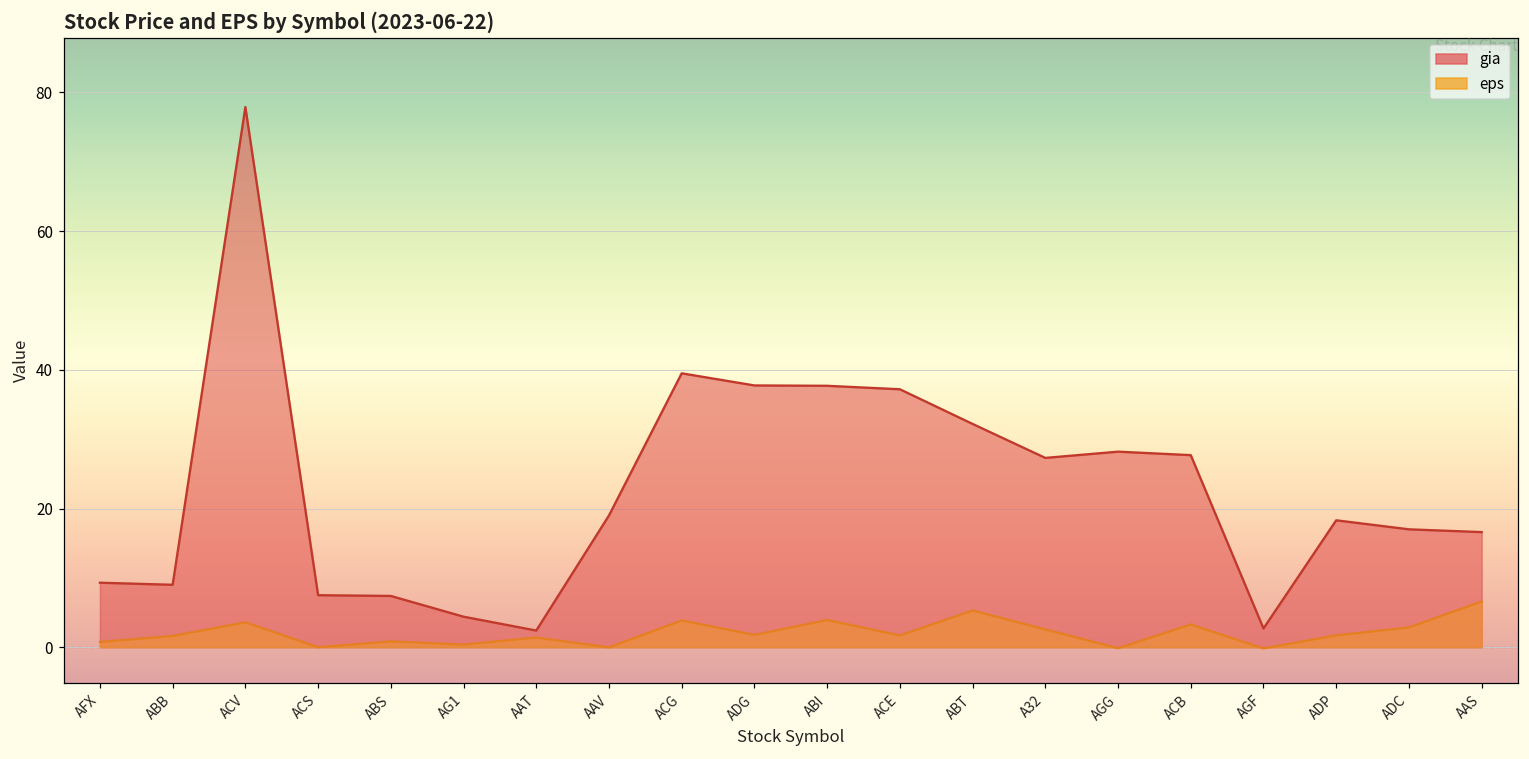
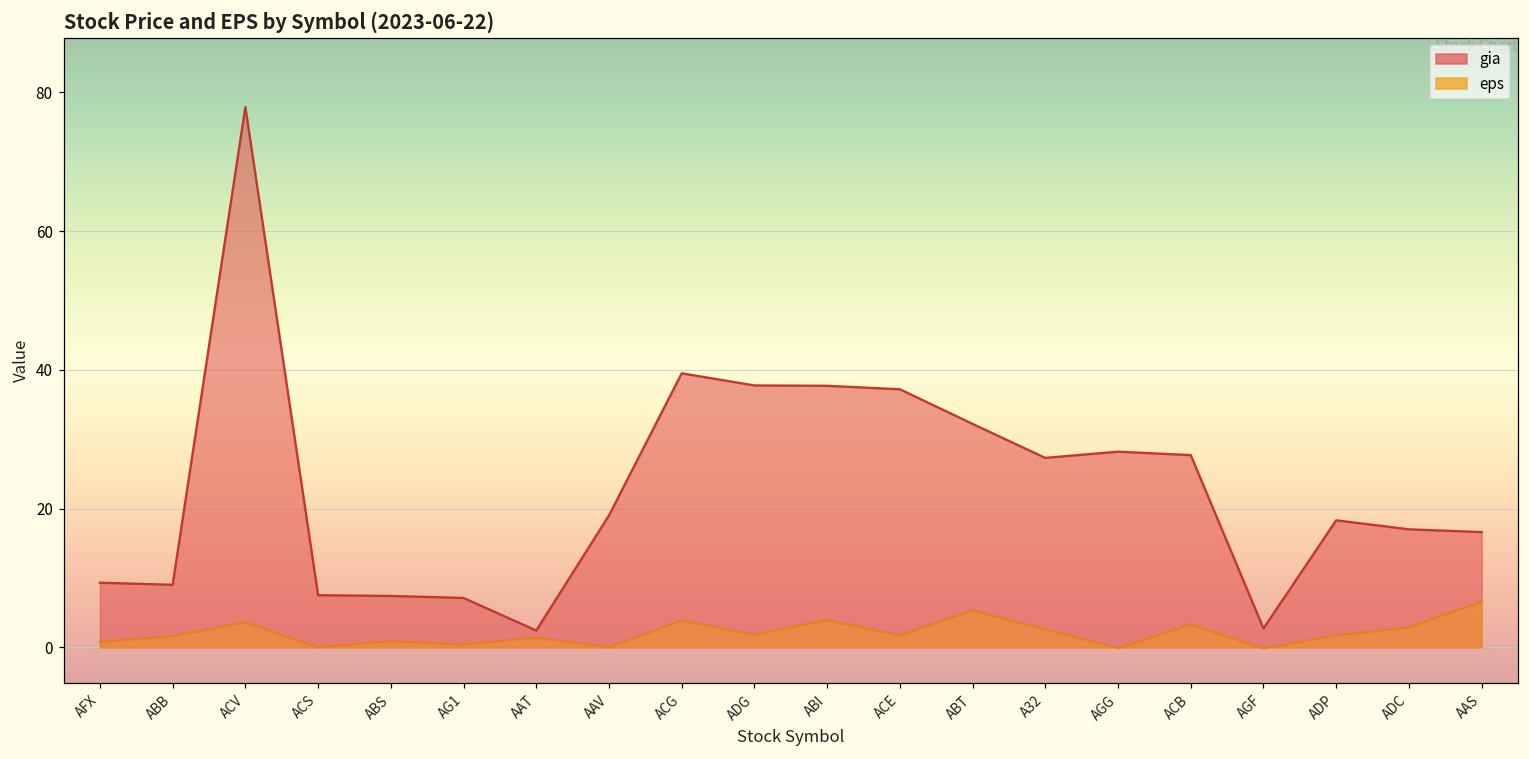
  {
    "gia": {
      "AFX": 9,
      "ABB": 9,
      "ACV": 78,
      "ACS": 8,
      "ABS": 7,
-     "AG1": 4,
+     "AG1": 7,
      "AAT": 2,
      "AAV": 19,
      "ACG": 40,
      "ADG": 38,
      "ABI": 38,
      "ACE": 37,
      "ABT": 32,
      "A32": 27,
      "AGG": 28,
      "ACB": 28,
      "AGF": 3,
      "ADP": 18,
      "ADC": 17,
      "AAS": 17
    }
  }
